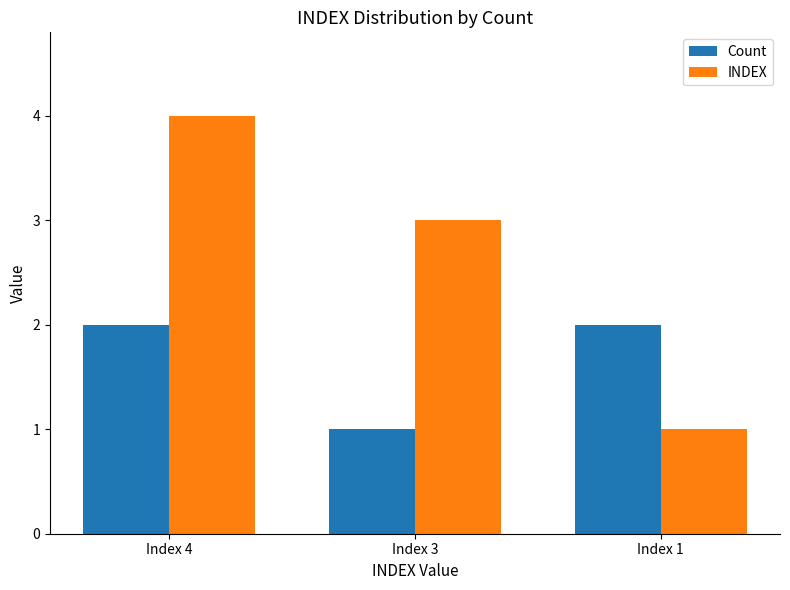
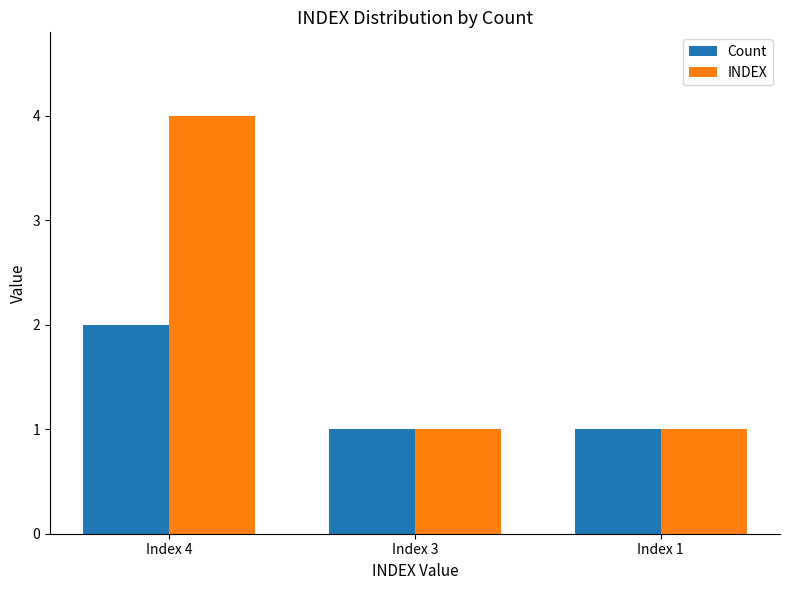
  {
    "Count": {
      "Index 4": 2,
      "Index 3": 1,
-     "Index 1": 2
+     "Index 1": 1
    },
    "INDEX": {
      "Index 4": 4,
-     "Index 3": 3,
+     "Index 3": 1,
      "Index 1": 1
    }
  }
